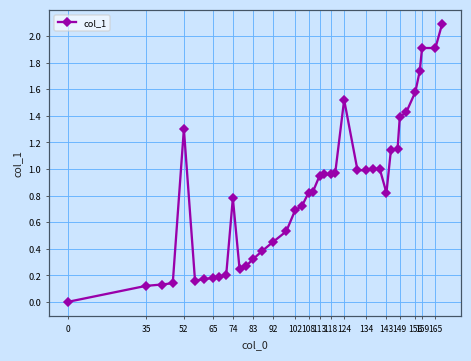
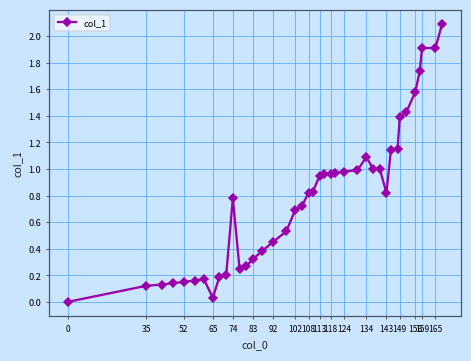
  {
    "0": 0.00,
    "35": 0.12,
-   "52": 1.30,
-   "65": 0.18,
+   "52": 0.15,
+   "65": 0.03,
    "74": 0.78,
    "83": 0.32,
    "92": 0.45,
    "102": 0.69,
-   "124": 1.52,
-   "134": 0.99,
+   "124": 0.98,
+   "134": 1.09,
    "143": 0.82,
    "149": 1.39,
    "165": 1.91
  }
